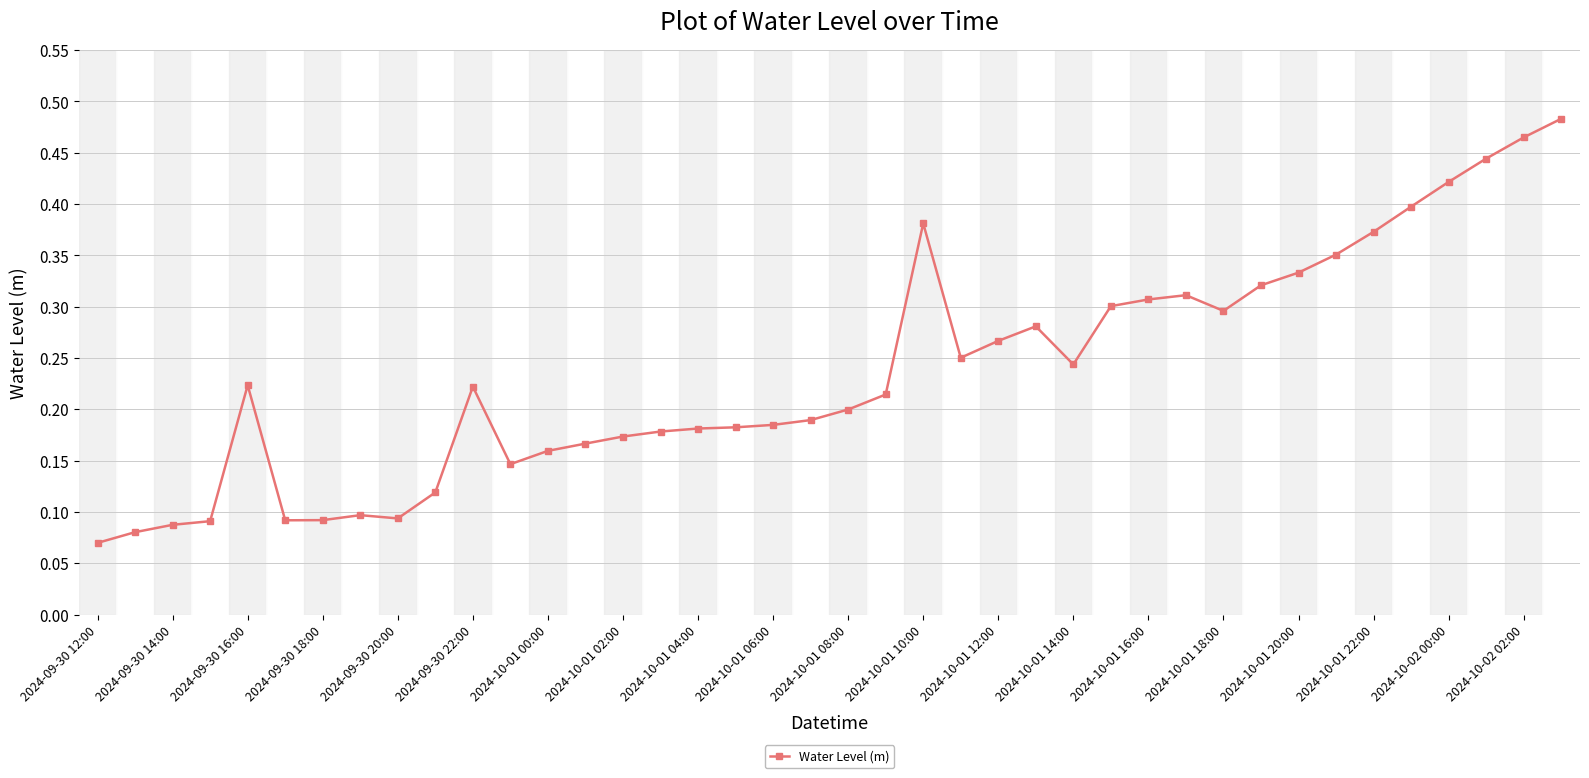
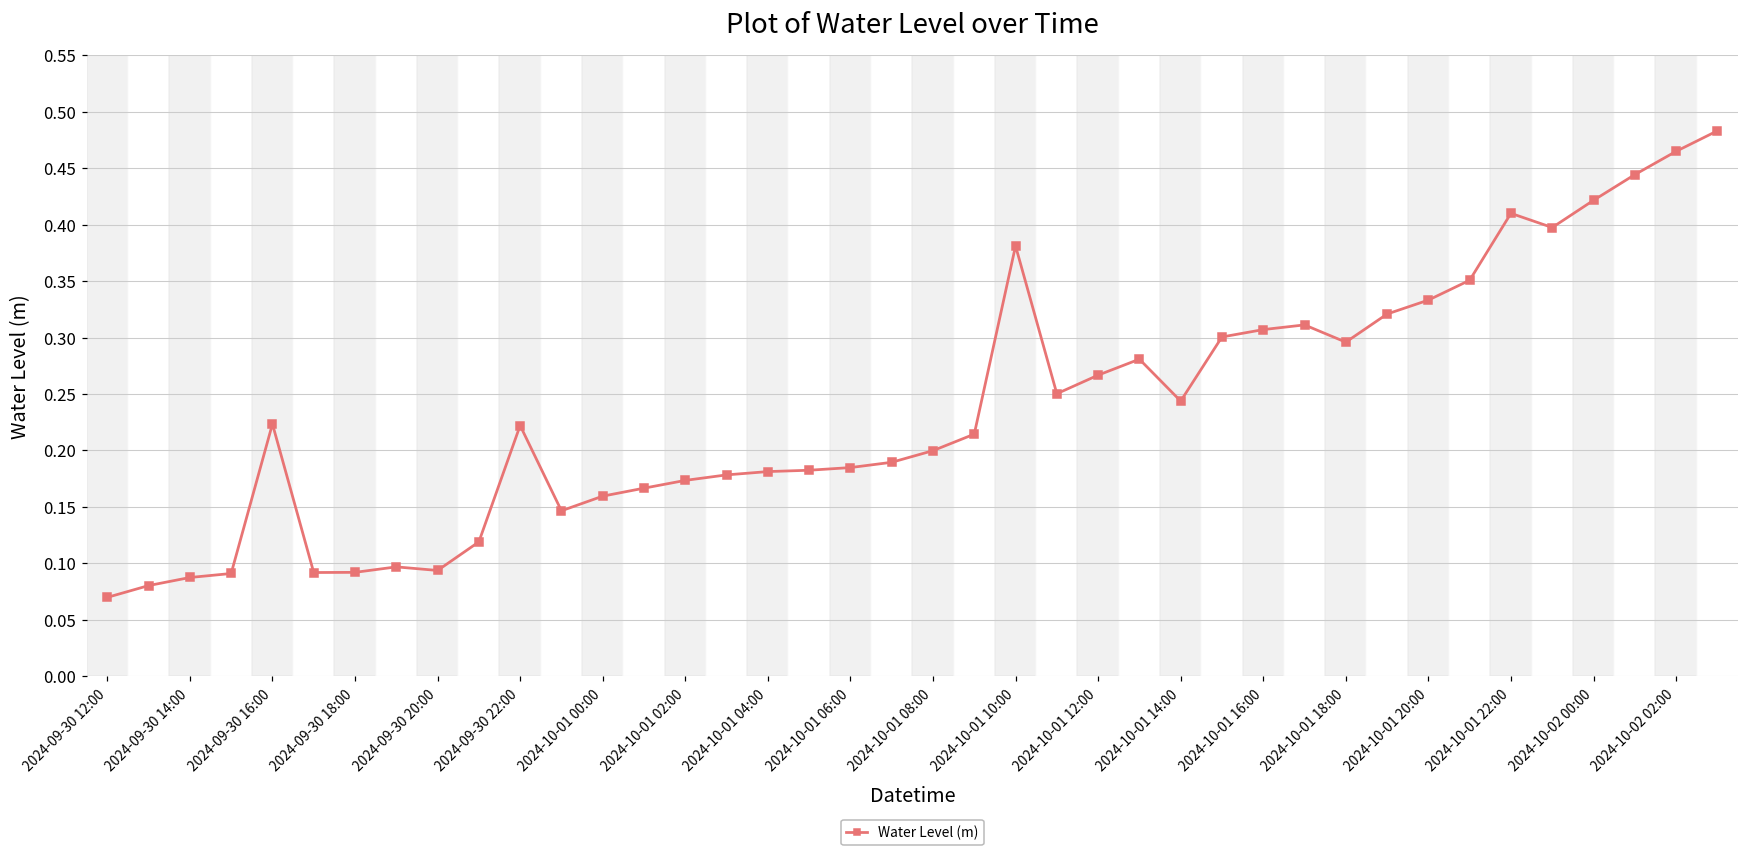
  {
    "2024-09-30 12:00": 0.070,
    "2024-09-30 14:00": 0.087,
    "2024-09-30 16:00": 0.223,
    "2024-09-30 18:00": 0.092,
    "2024-09-30 20:00": 0.094,
    "2024-09-30 22:00": 0.222,
    "2024-10-01 00:00": 0.160,
    "2024-10-01 02:00": 0.174,
    "2024-10-01 04:00": 0.181,
    "2024-10-01 06:00": 0.185,
    "2024-10-01 08:00": 0.200,
    "2024-10-01 10:00": 0.381,
    "2024-10-01 12:00": 0.267,
    "2024-10-01 14:00": 0.244,
    "2024-10-01 16:00": 0.307,
    "2024-10-01 18:00": 0.296,
    "2024-10-01 20:00": 0.333,
-   "2024-10-01 22:00": 0.373,
+   "2024-10-01 22:00": 0.410,
    "2024-10-02 00:00": 0.422,
    "2024-10-02 02:00": 0.465
  }
